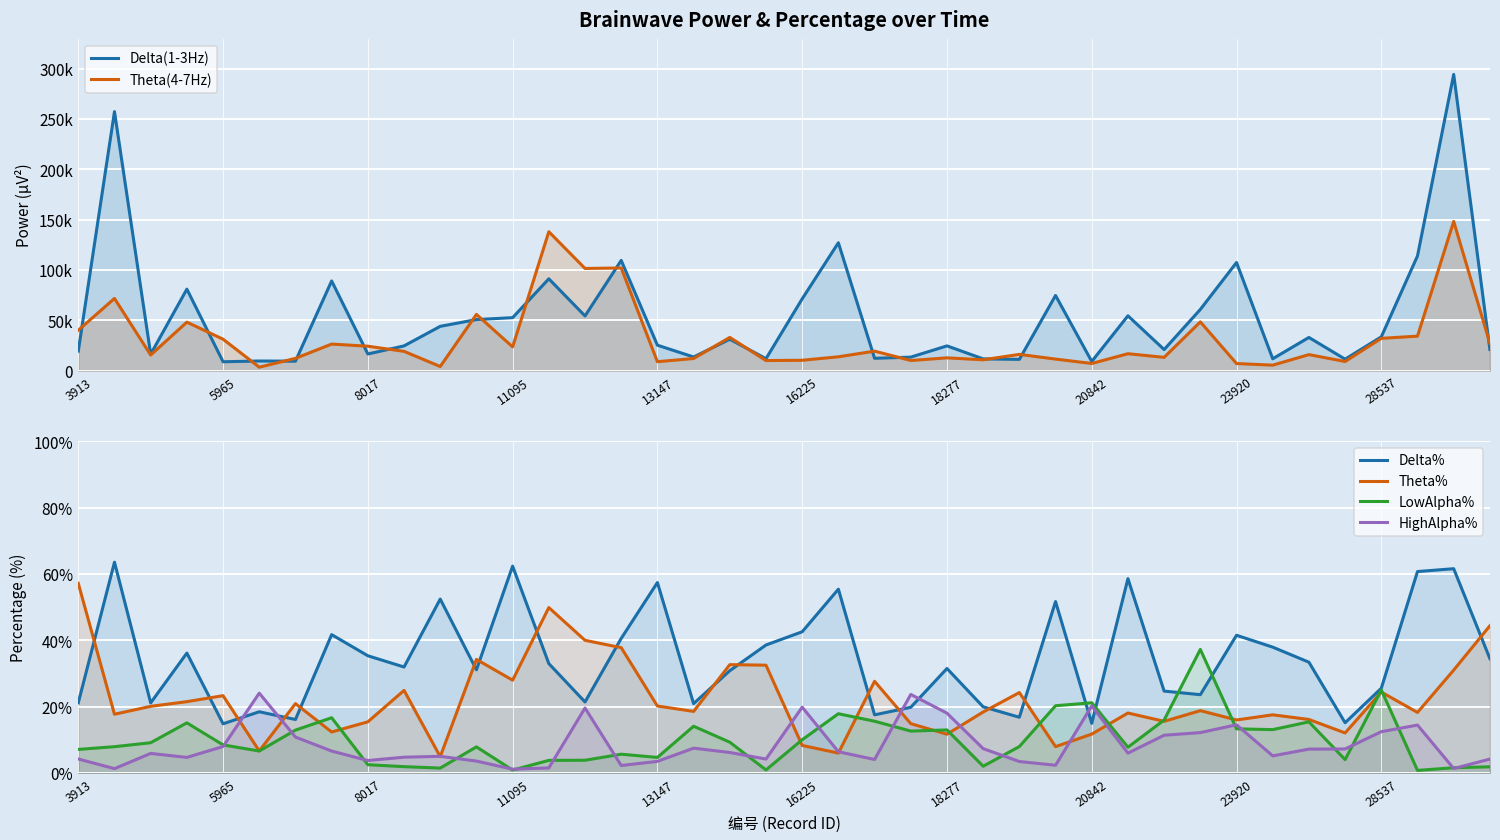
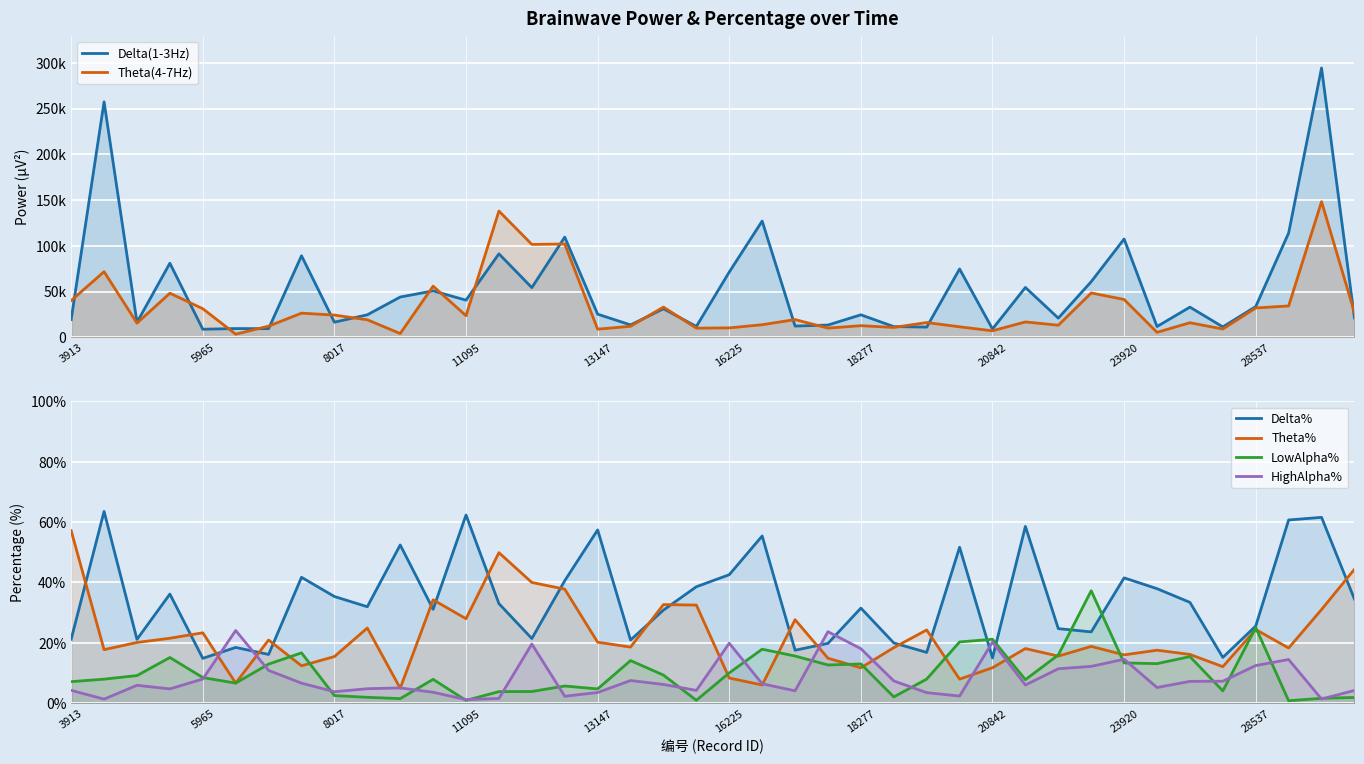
  {
    "Brainwave Power & Percentage over Time": {
      "Delta(1-3Hz)": {
        "3913": 20000,
        "5965": 10000,
        "8017": 20000,
-       "11095": 50000,
+       "11095": 40000,
        "13147": 30000,
        "16225": 70000,
        "18277": 20000,
        "23920": 110000
      },
      "Theta(4-7Hz)": {
        "3913": 40000,
        "5965": 30000,
        "8017": 20000,
        "11095": 20000,
        "13147": 10000,
        "16225": 10000,
        "18277": 10000,
-       "23920": 10000
+       "23920": 40000
      }
    }
  }
